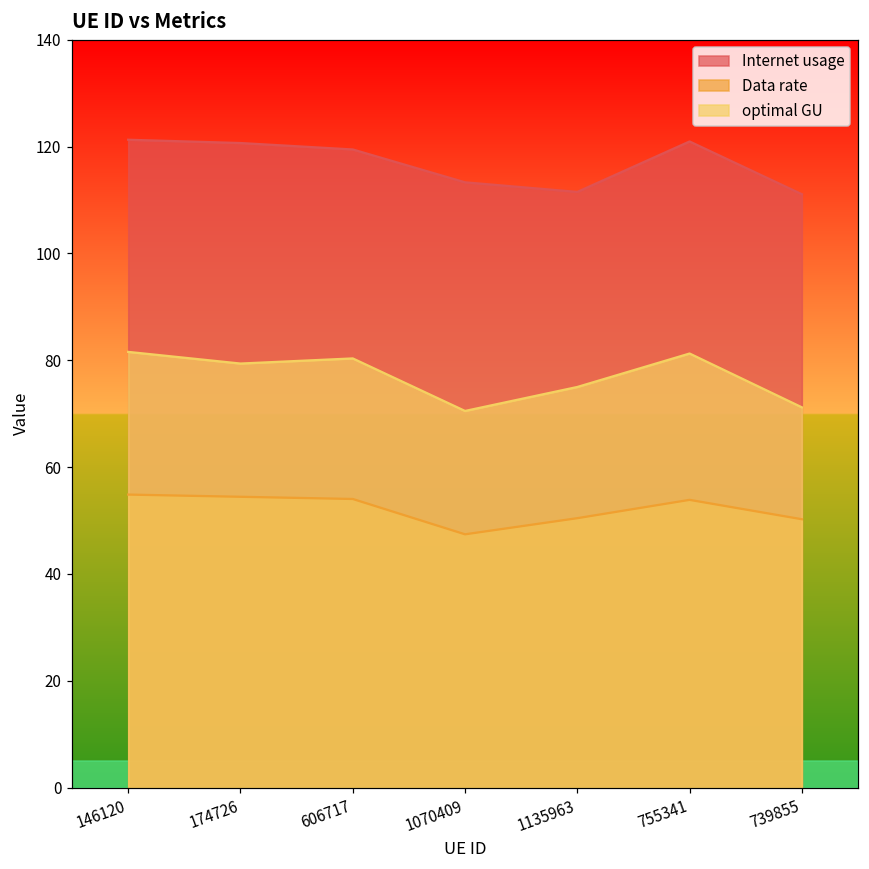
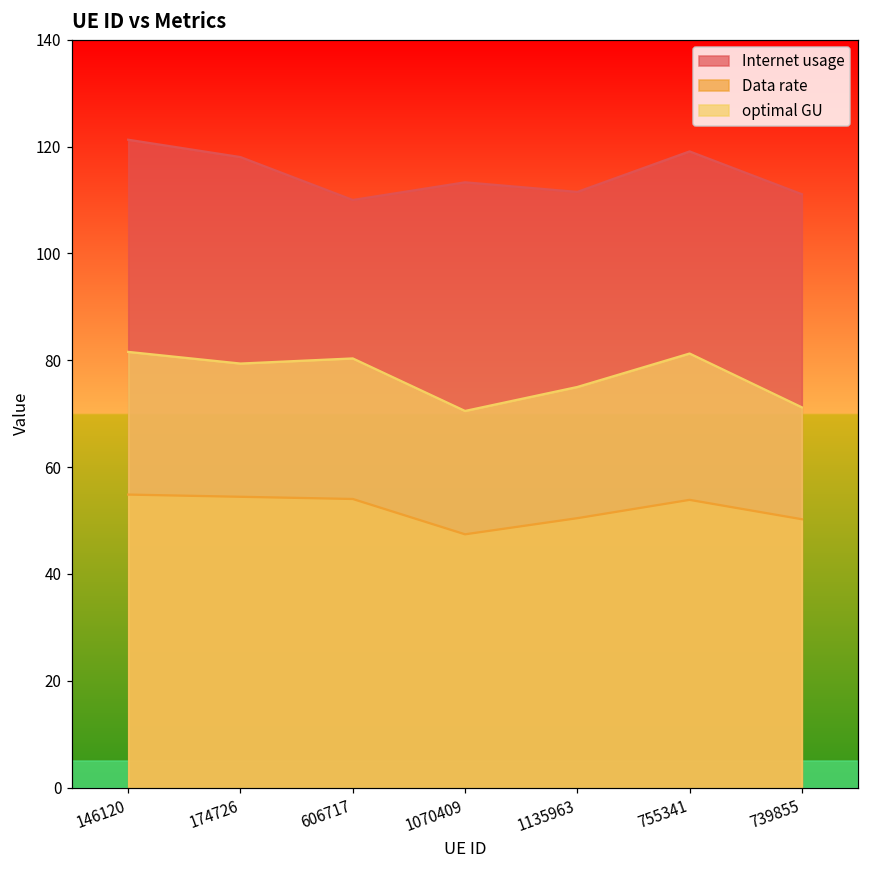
  {
    "Internet usage": {
      "146120": 121,
-     "174726": 121,
-     "606717": 119,
+     "174726": 118,
+     "606717": 110,
      "1070409": 113,
      "1135963": 112,
-     "755341": 121,
+     "755341": 119,
      "739855": 111
    },
    "Data rate": {
      "146120": 55,
      "174726": 54,
      "606717": 54,
      "1070409": 47,
      "1135963": 50,
      "755341": 54,
      "739855": 50
    },
    "optimal GU": {
      "146120": 82,
      "174726": 79,
      "606717": 80,
      "1070409": 71,
      "1135963": 75,
      "755341": 81,
      "739855": 71
    }
  }
